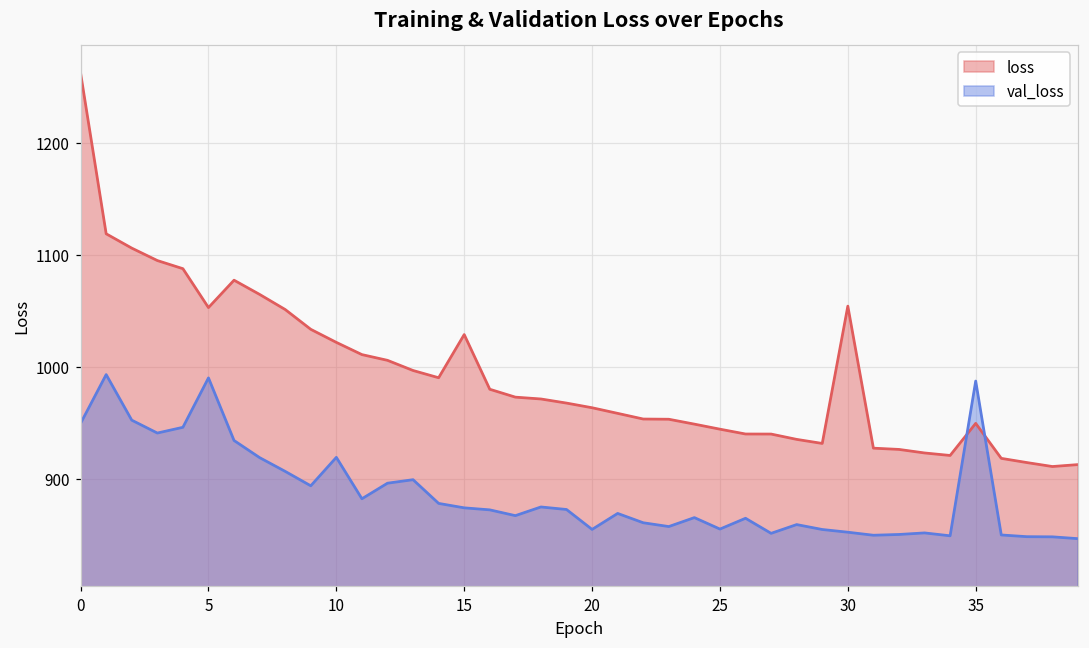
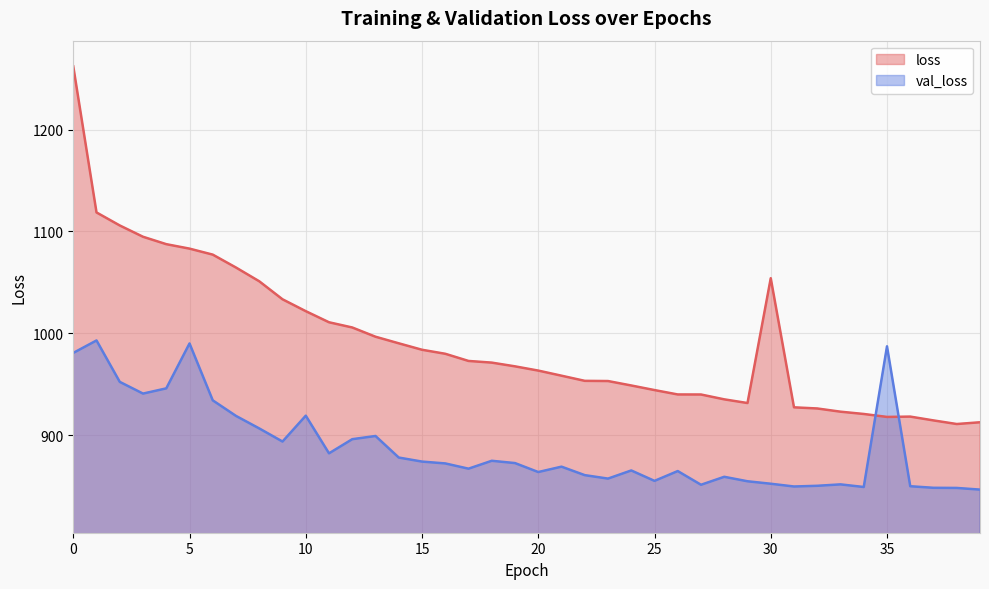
  {
    "loss": {
      "0": 1262,
-     "5": 1053,
+     "5": 1083,
      "10": 1022,
-     "15": 1029,
+     "15": 984,
      "20": 963,
      "25": 944,
      "30": 1054,
-     "35": 949
+     "35": 918
    },
    "val_loss": {
-     "0": 949,
+     "0": 981,
      "5": 990,
      "10": 919,
      "15": 874,
-     "20": 855,
+     "20": 864,
      "25": 855,
      "30": 852,
      "35": 987
    }
  }
